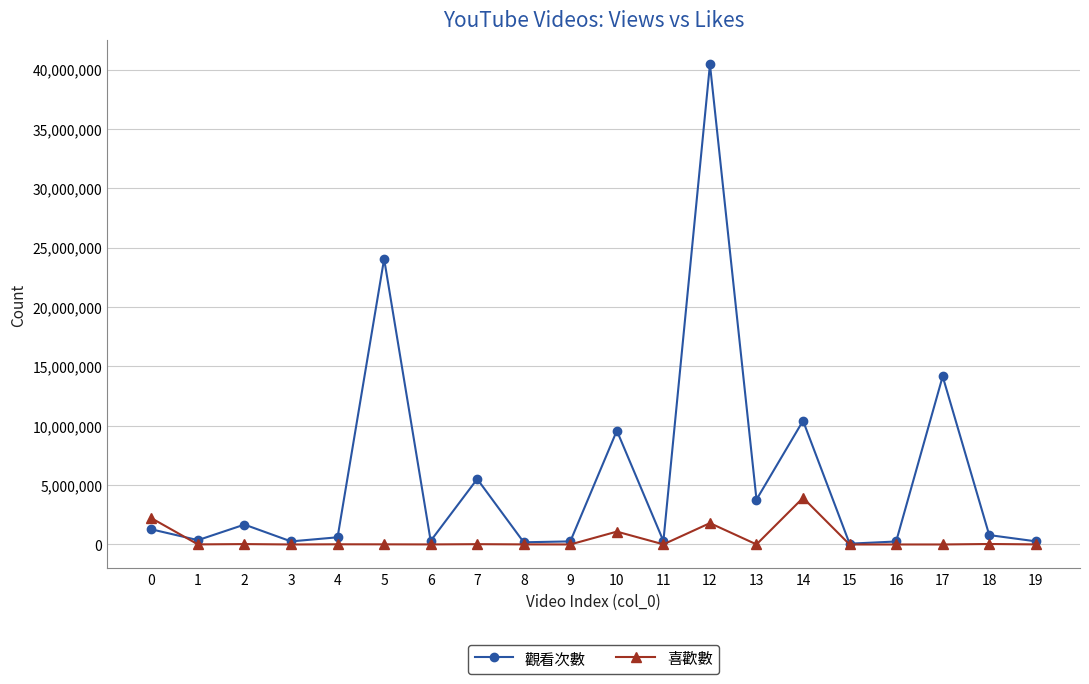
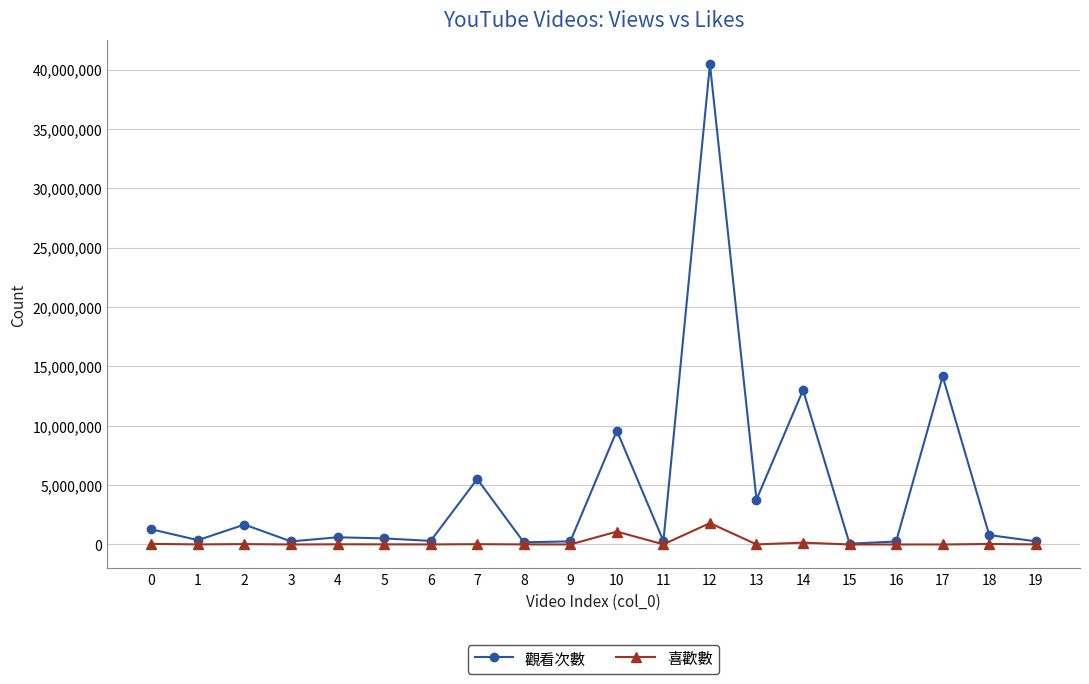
  {
    "觀看次數": {
      "0": "1,300,000",
      "1": "400,000",
      "2": "1,700,000",
      "3": "300,000",
      "4": "600,000",
-     "5": "24,100,000",
+     "5": "500,000",
      "6": "300,000",
      "7": "5,500,000",
      "9": "300,000",
      "10": "9,600,000",
      "11": "300,000",
      "12": "40,400,000",
      "13": "3,800,000",
-     "14": "10,400,000",
+     "14": "13,000,000",
      "16": "300,000",
      "17": "14,200,000",
      "18": "800,000",
      "19": "300,000"
    },
    "喜歡數": {
-     "0": "2,200,000",
+     "0": "100,000",
      "1": "0",
      "2": "0",
      "3": "0",
      "4": "0",
      "5": "0",
      "6": "0",
      "7": "0",
      "9": "0",
      "10": "1,100,000",
      "11": "0",
      "12": "1,800,000",
      "13": "0",
-     "14": "3,900,000",
+     "14": "200,000",
      "16": "0",
      "17": "0",
      "18": "0",
      "19": "0"
    }
  }
